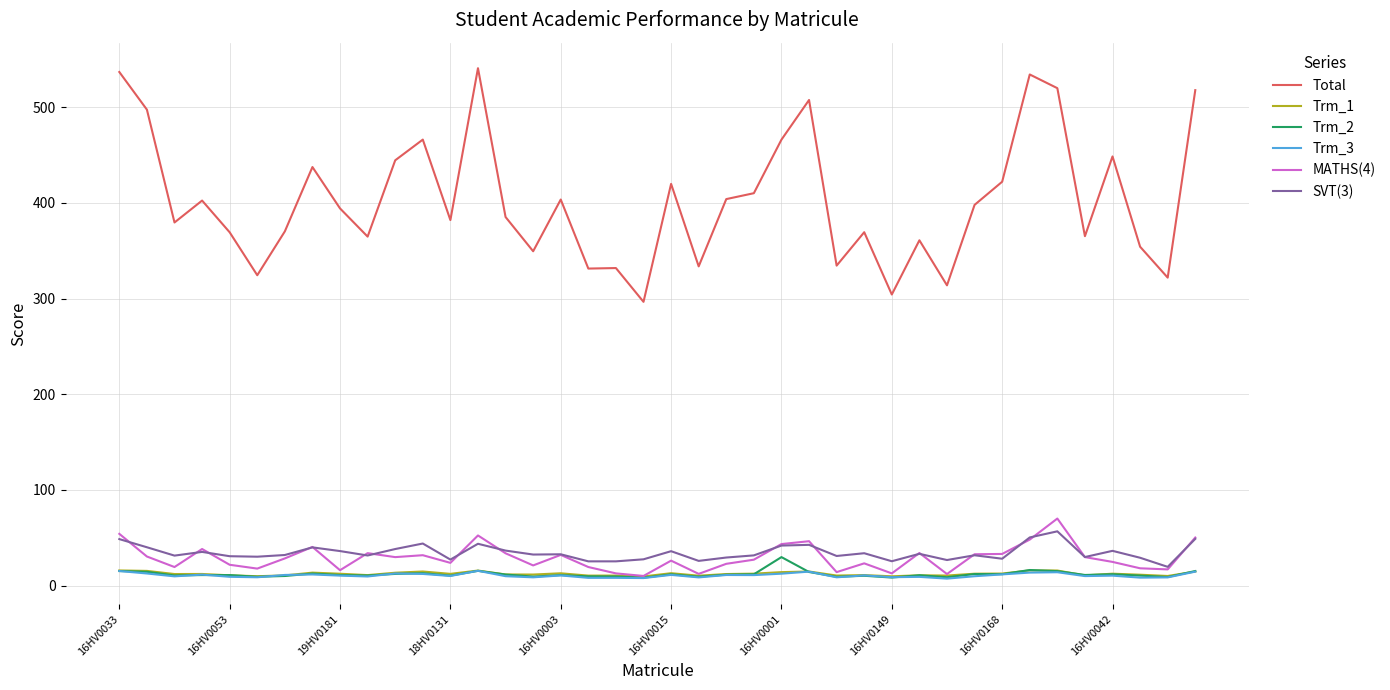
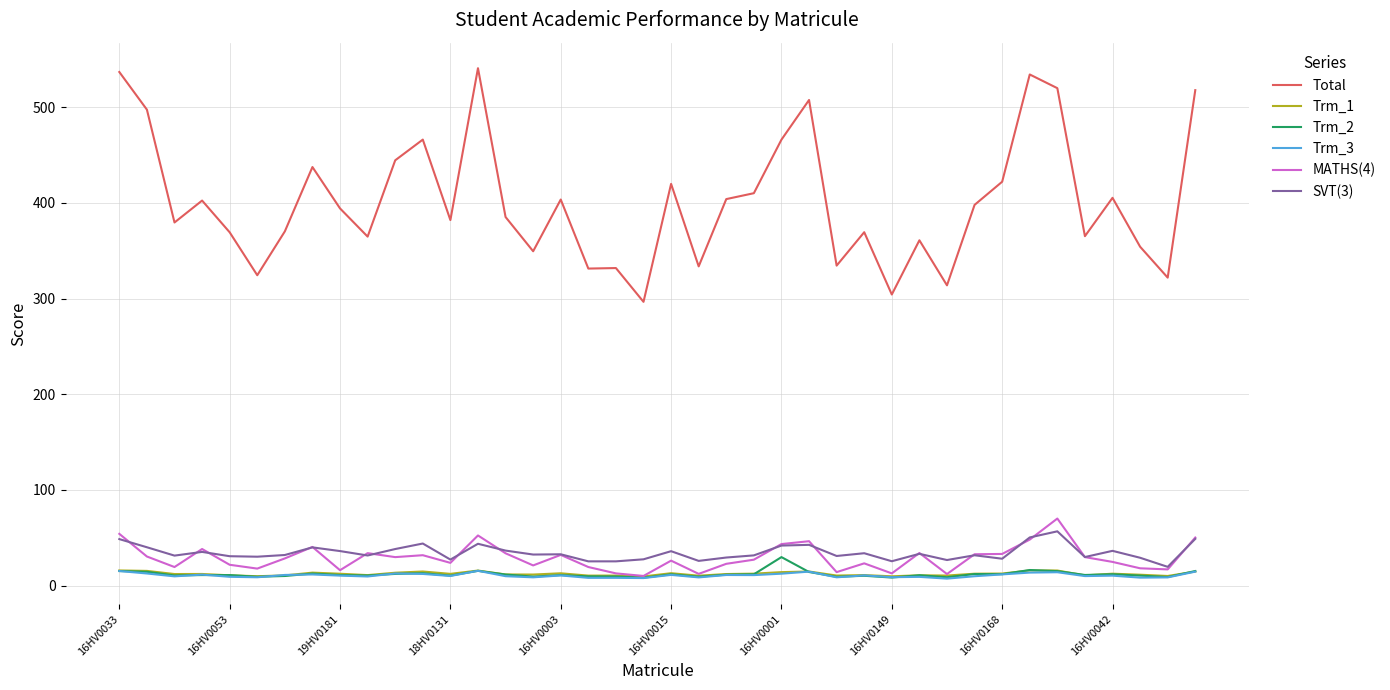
  {
    "Total": {
      "16HV0033": 540,
      "16HV0053": 370,
      "19HV0181": 390,
      "18HV0131": 380,
      "16HV0003": 400,
      "16HV0015": 420,
      "16HV0001": 470,
      "16HV0149": 300,
      "16HV0168": 420,
-     "16HV0042": 450
+     "16HV0042": 410
    },
    "Trm_2": {
      "16HV0001": 30
    },
    "MATHS(4)": {
      "16HV0033": 50,
      "16HV0053": 20,
      "19HV0181": 20,
      "18HV0131": 20,
      "16HV0015": 30,
      "16HV0149": 10,
      "16HV0168": 30,
      "16HV0042": 20
    },
    "SVT(3)": {
      "16HV0033": 50,
      "16HV0053": 30,
      "19HV0181": 40,
      "18HV0131": 30,
      "16HV0015": 40,
      "16HV0149": 30,
      "16HV0168": 30,
      "16HV0042": 40
    }
  }
